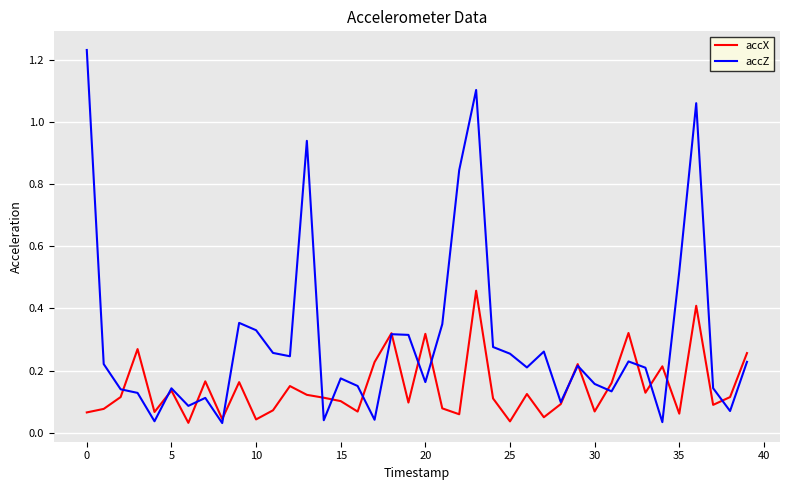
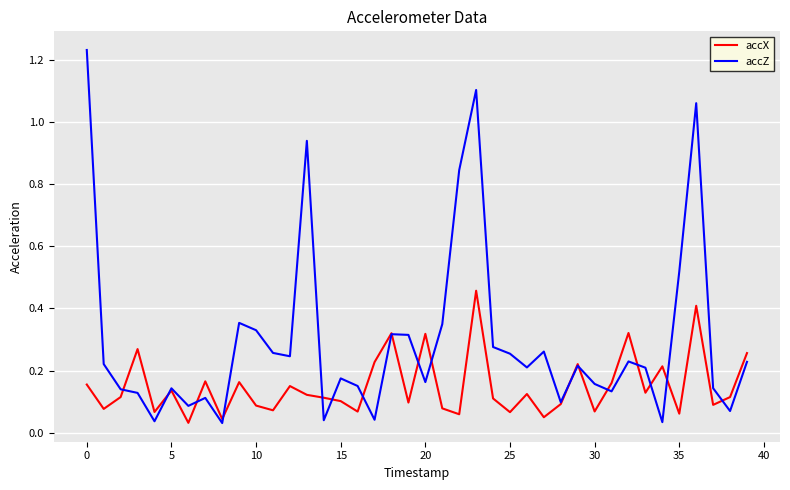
  {
    "accX": {
-     "0": 0.07,
-     "10": 0.04,
+     "0": 0.15,
+     "10": 0.09,
      "15": 0.10,
      "20": 0.32,
-     "25": 0.04,
+     "25": 0.07,
      "30": 0.07,
      "35": 0.06
    },
    "accZ": {
      "0": 1.23,
      "10": 0.33,
      "15": 0.17,
      "20": 0.16,
      "25": 0.25,
      "30": 0.16,
      "35": 0.52
    }
  }
